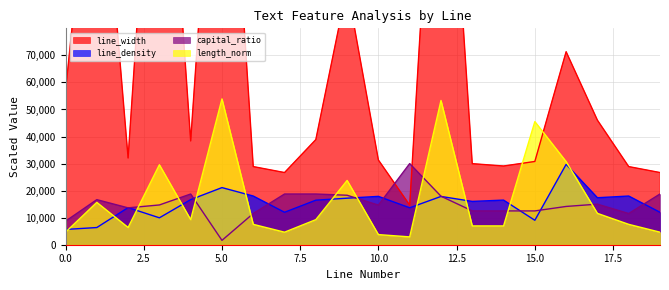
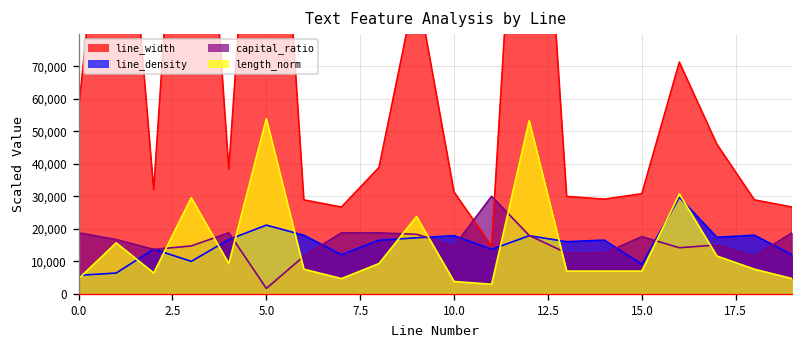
  {
    "line_width": {
      "0.0": "57,000",
      "10.0": "31,000",
      "15.0": "31,000"
    },
    "line_density": {
      "0.0": "6,000",
      "5.0": "21,000",
      "10.0": "18,000",
      "15.0": "9,000"
    },
    "capital_ratio": {
-     "0.0": "9,000",
+     "0.0": "19,000",
      "5.0": "2,000",
      "10.0": "15,000",
-     "15.0": "13,000"
+     "15.0": "18,000"
    },
    "length_norm": {
      "0.0": "5,000",
      "5.0": "54,000",
      "10.0": "4,000",
-     "15.0": "46,000"
+     "15.0": "7,000"
    }
  }
